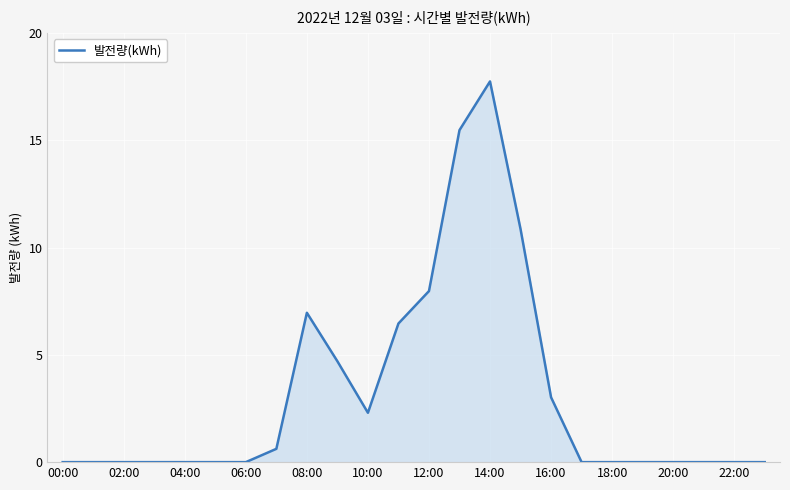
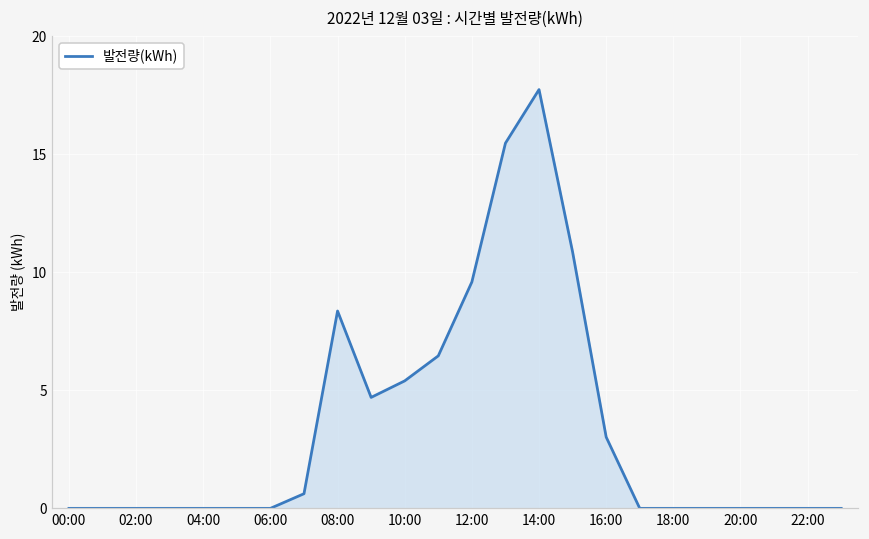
  {
    "00:00": 0.0,
    "02:00": 0.0,
    "04:00": 0.0,
    "06:00": 0.0,
-   "08:00": 7.0,
-   "10:00": 2.3,
-   "12:00": 8.0,
+   "08:00": 8.4,
+   "10:00": 5.4,
+   "12:00": 9.6,
    "14:00": 17.7,
    "16:00": 3.0,
    "18:00": 0.0,
    "20:00": 0.0,
    "22:00": 0.0
  }
